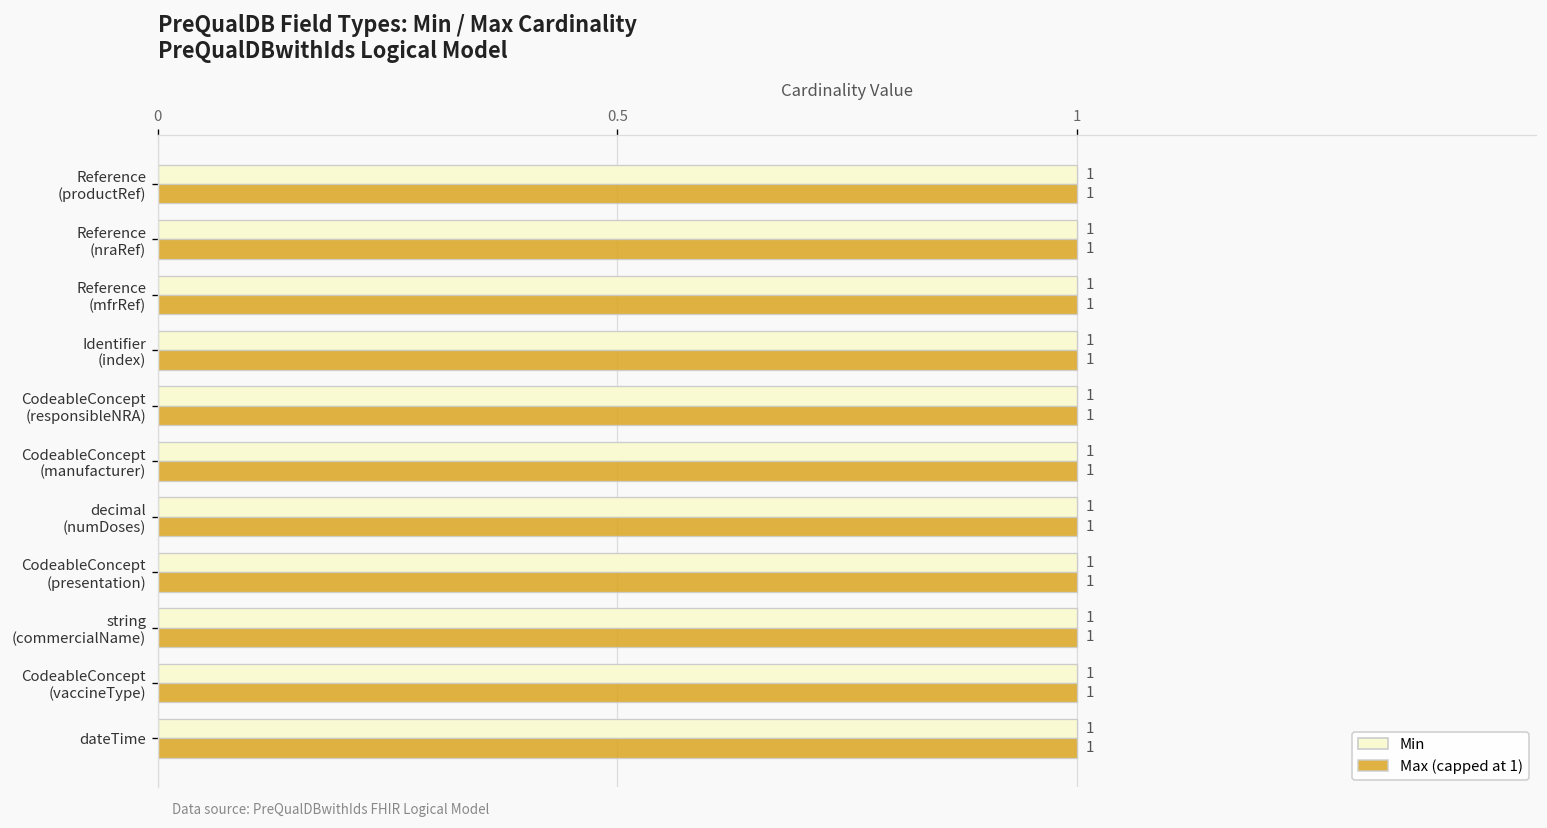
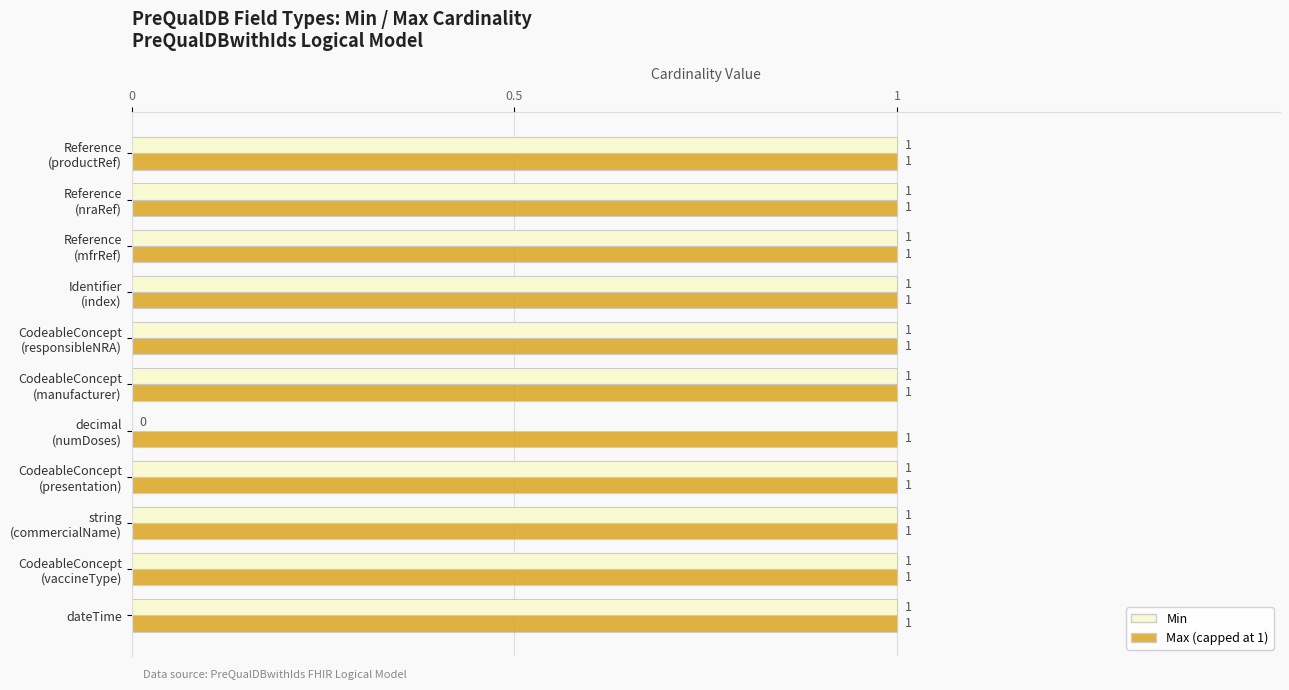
  {
    "Min": {
      "Reference (productRef)": 1,
      "Reference (nraRef)": 1,
      "Reference (mfrRef)": 1,
      "Identifier (index)": 1,
      "CodeableConcept (responsibleNRA)": 1,
      "CodeableConcept (manufacturer)": 1,
-     "decimal (numDoses)": 1,
+     "decimal (numDoses)": 0,
      "CodeableConcept (presentation)": 1,
      "string (commercialName)": 1,
      "CodeableConcept (vaccineType)": 1,
      "dateTime": 1
    },
    "Max (capped at 1)": {
      "Reference (productRef)": 1,
      "Reference (nraRef)": 1,
      "Reference (mfrRef)": 1,
      "Identifier (index)": 1,
      "CodeableConcept (responsibleNRA)": 1,
      "CodeableConcept (manufacturer)": 1,
      "decimal (numDoses)": 1,
      "CodeableConcept (presentation)": 1,
      "string (commercialName)": 1,
      "CodeableConcept (vaccineType)": 1,
      "dateTime": 1
    }
  }
